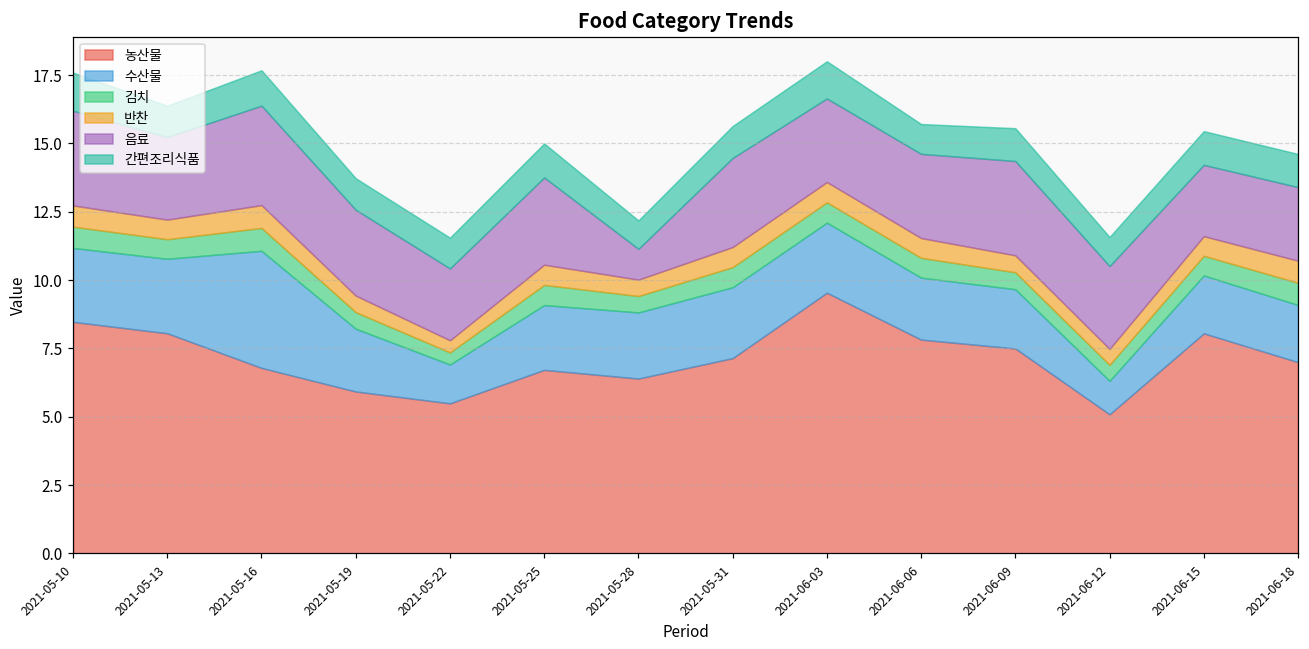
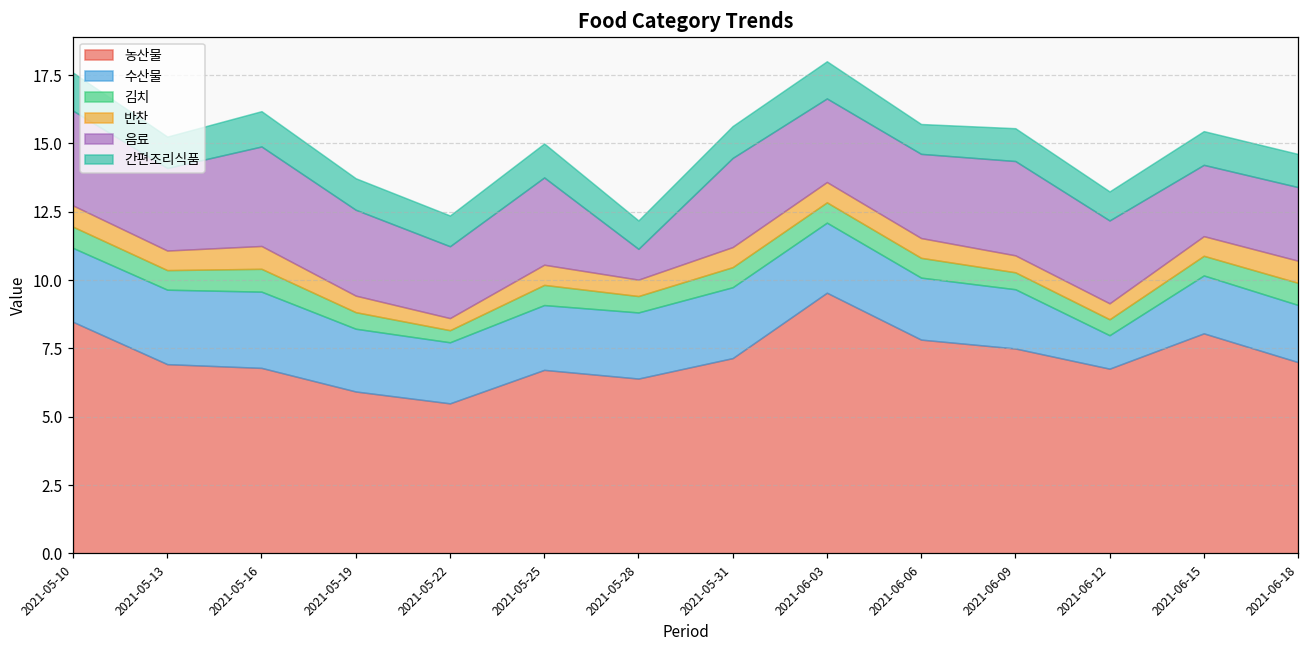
  {
    "농산물": {
      "2021-05-10": 8.5,
-     "2021-05-13": 8.1,
+     "2021-05-13": 6.9,
      "2021-05-16": 6.8,
      "2021-05-19": 5.9,
      "2021-05-22": 5.5,
      "2021-05-25": 6.7,
      "2021-05-28": 6.4,
      "2021-05-31": 7.1,
      "2021-06-03": 9.5,
      "2021-06-06": 7.8,
      "2021-06-09": 7.5,
-     "2021-06-12": 5.1,
+     "2021-06-12": 6.8,
      "2021-06-15": 8.1,
      "2021-06-18": 7.0
    },
    "수산물": {
      "2021-05-10": 2.7,
      "2021-05-13": 2.7,
-     "2021-05-16": 4.3,
+     "2021-05-16": 2.8,
      "2021-05-19": 2.3,
-     "2021-05-22": 1.4,
+     "2021-05-22": 2.2,
      "2021-05-25": 2.4,
      "2021-05-28": 2.4,
      "2021-05-31": 2.6,
      "2021-06-03": 2.6,
      "2021-06-06": 2.3,
      "2021-06-09": 2.2,
      "2021-06-12": 1.2,
      "2021-06-15": 2.1,
      "2021-06-18": 2.1
    },
    "반찬": {
      "2021-05-10": 0.8,
      "2021-05-13": 0.7,
      "2021-05-16": 0.8,
      "2021-05-19": 0.6,
      "2021-05-22": 0.4,
      "2021-05-25": 0.7,
      "2021-05-28": 0.6,
      "2021-05-31": 0.7,
      "2021-06-03": 0.7,
      "2021-06-06": 0.7,
      "2021-06-09": 0.6,
      "2021-06-12": 0.6,
      "2021-06-15": 0.7,
      "2021-06-18": 0.8
    },
    "음료": {
      "2021-05-10": 3.5,
      "2021-05-16": 3.6,
      "2021-05-19": 3.1,
      "2021-05-22": 2.6,
      "2021-05-25": 3.2,
      "2021-05-28": 1.1,
      "2021-05-31": 3.3,
      "2021-06-03": 3.1,
      "2021-06-06": 3.1,
      "2021-06-09": 3.4,
      "2021-06-12": 3.0,
      "2021-06-15": 2.6,
      "2021-06-18": 2.7
    }
  }
